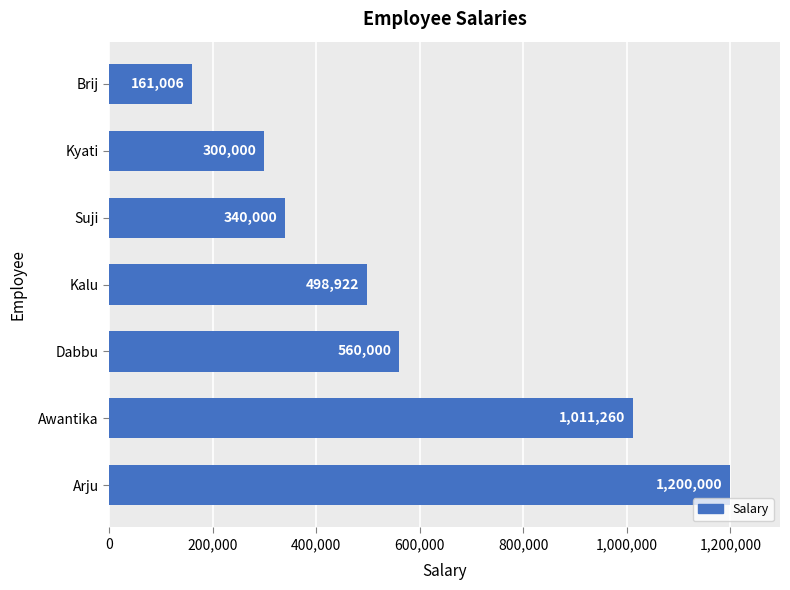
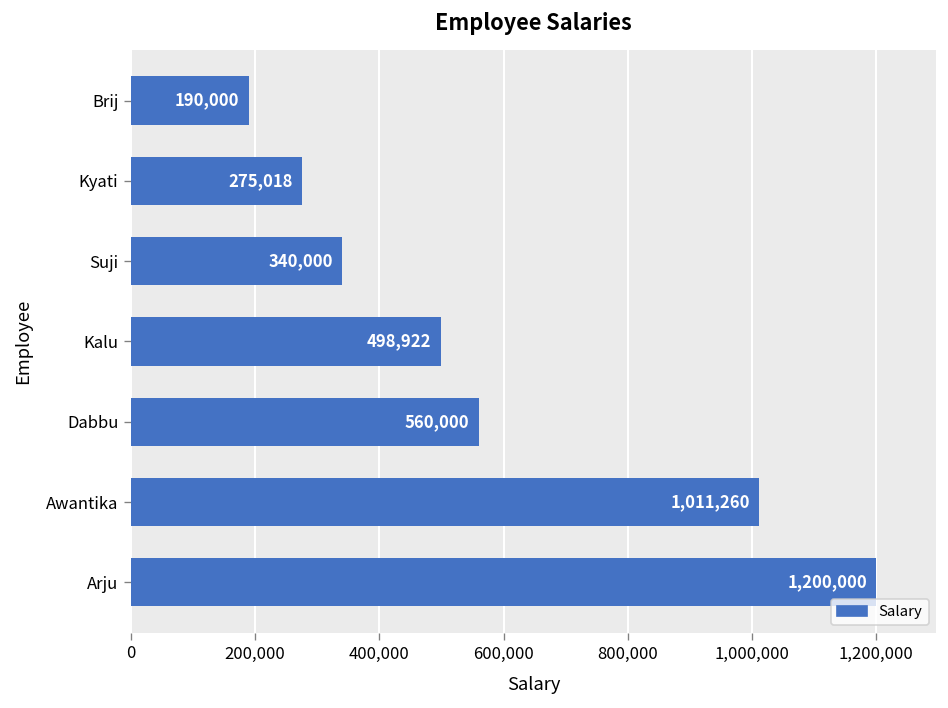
  {
-   "Brij": "161,006",
-   "Kyati": "300,000",
+   "Brij": "190,000",
+   "Kyati": "275,018",
    "Suji": "340,000",
    "Kalu": "498,922",
    "Dabbu": "560,000",
    "Awantika": "1,011,260",
    "Arju": "1,200,000"
  }
